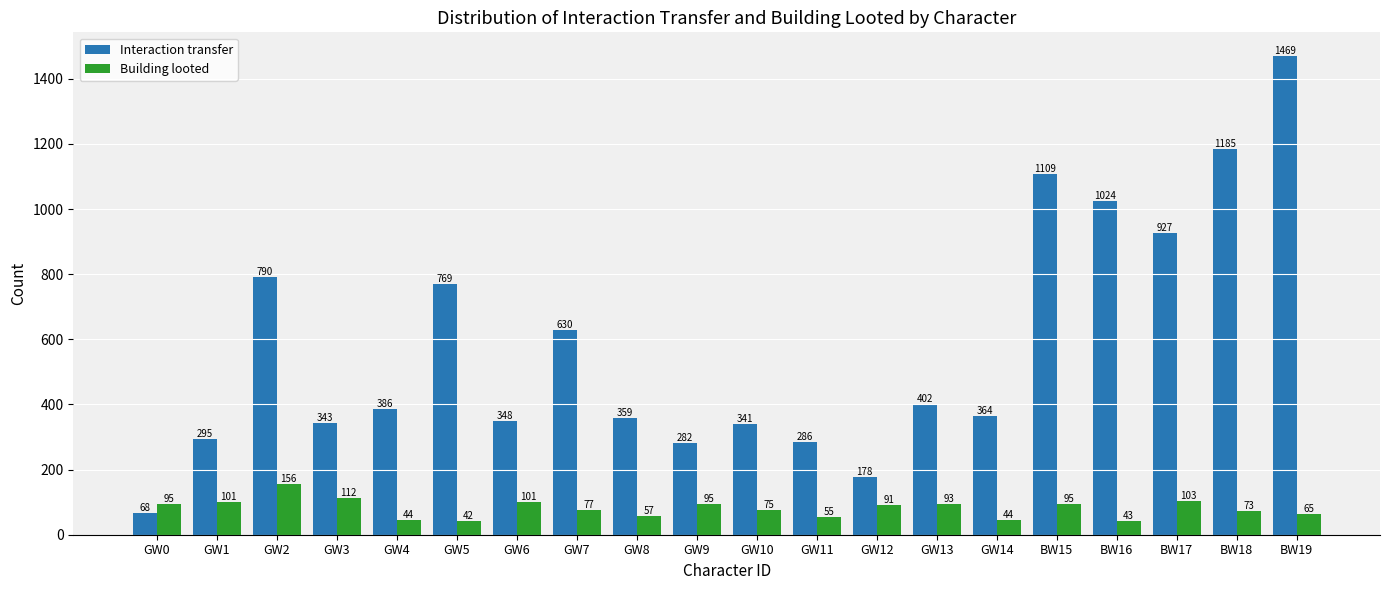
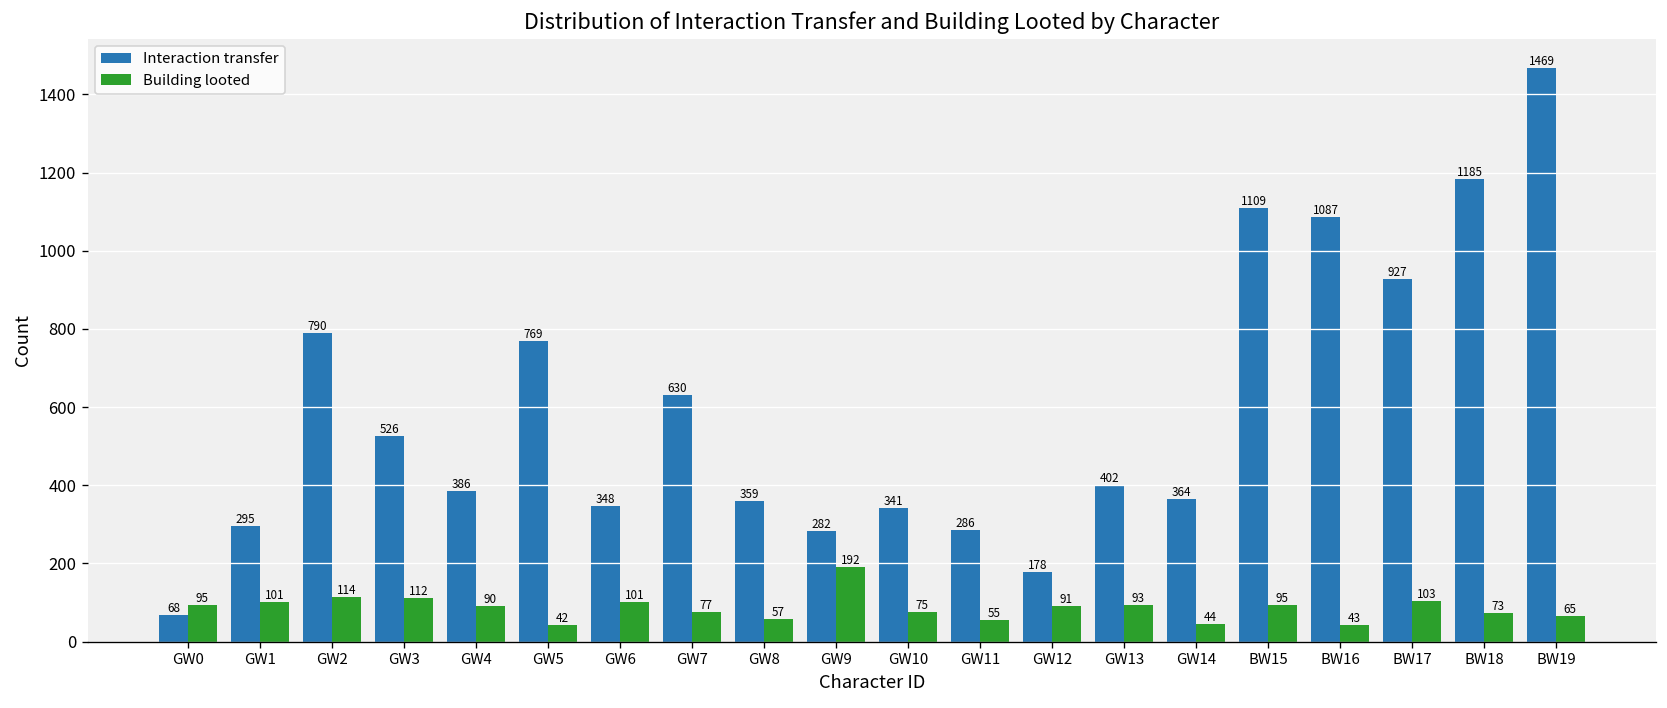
  {
    "Interaction transfer": {
      "GW0": 68,
      "GW1": 295,
      "GW2": 790,
-     "GW3": 343,
+     "GW3": 526,
      "GW4": 386,
      "GW5": 769,
      "GW6": 348,
      "GW7": 630,
      "GW8": 359,
      "GW9": 282,
      "GW10": 341,
      "GW11": 286,
      "GW12": 178,
      "GW13": 402,
      "GW14": 364,
      "BW15": 1109,
-     "BW16": 1024,
+     "BW16": 1087,
      "BW17": 927,
      "BW18": 1185,
      "BW19": 1469
    },
    "Building looted": {
      "GW0": 95,
      "GW1": 101,
-     "GW2": 156,
+     "GW2": 114,
      "GW3": 112,
-     "GW4": 44,
+     "GW4": 90,
      "GW5": 42,
      "GW6": 101,
      "GW7": 77,
      "GW8": 57,
-     "GW9": 95,
+     "GW9": 192,
      "GW10": 75,
      "GW11": 55,
      "GW12": 91,
      "GW13": 93,
      "GW14": 44,
      "BW15": 95,
      "BW16": 43,
      "BW17": 103,
      "BW18": 73,
      "BW19": 65
    }
  }
